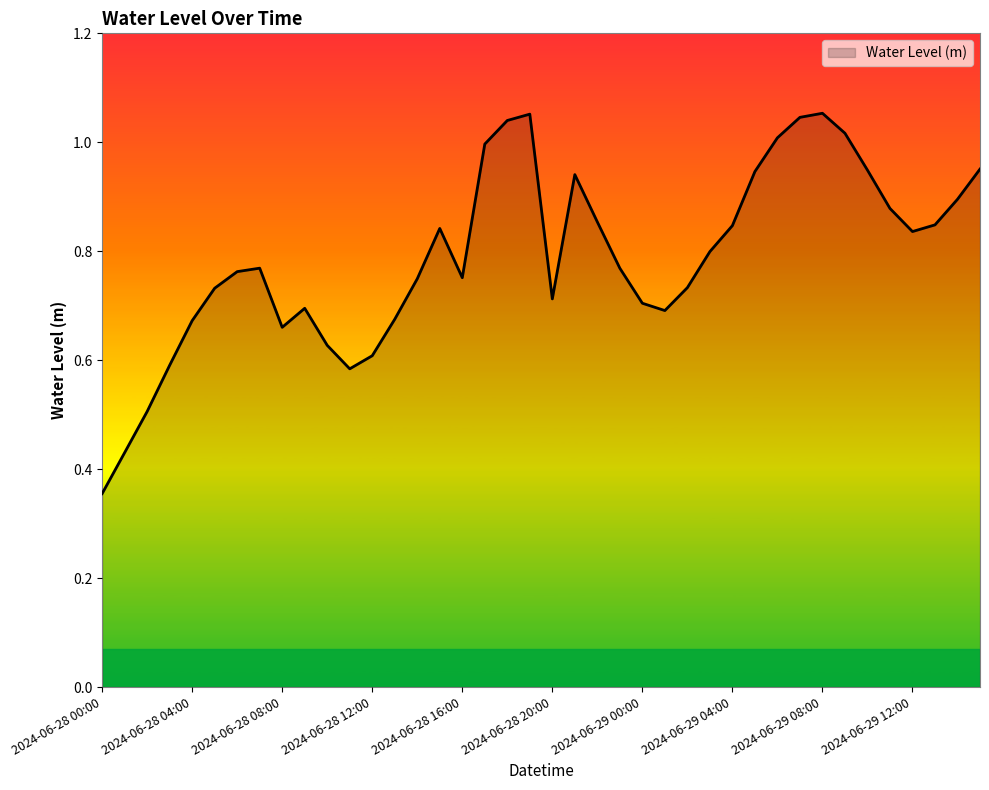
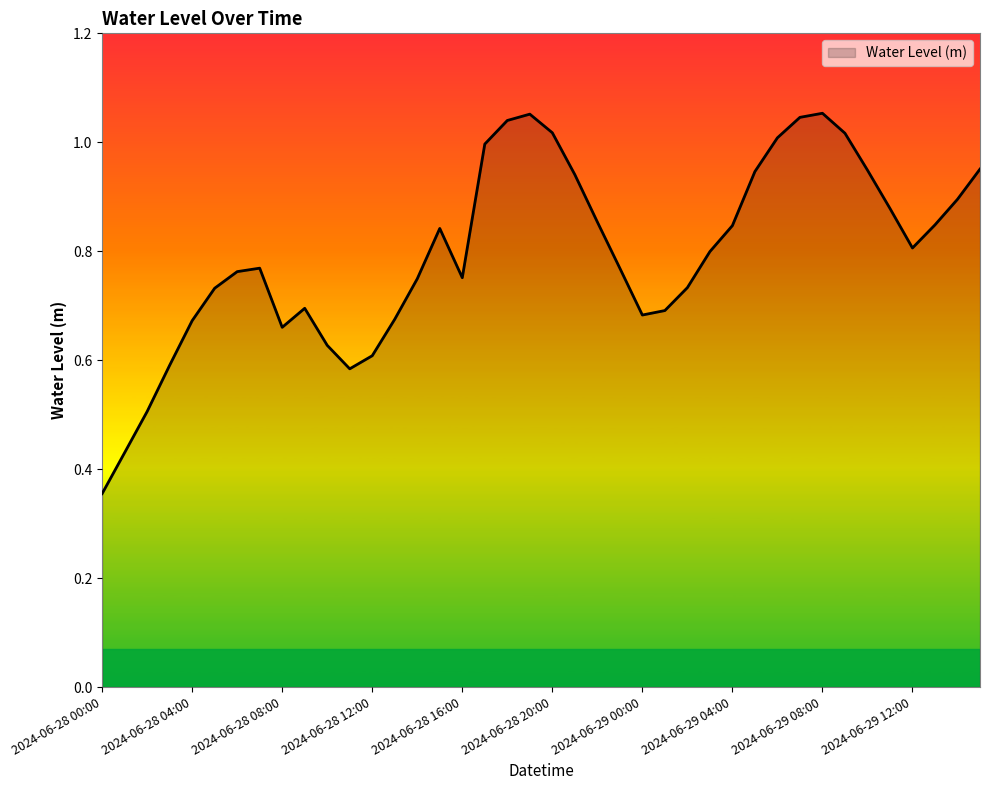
  {
    "2024-06-28 00:00": 0.36,
    "2024-06-28 04:00": 0.67,
    "2024-06-28 08:00": 0.66,
    "2024-06-28 12:00": 0.61,
    "2024-06-28 16:00": 0.75,
-   "2024-06-28 20:00": 0.71,
-   "2024-06-29 00:00": 0.70,
+   "2024-06-28 20:00": 1.02,
+   "2024-06-29 00:00": 0.68,
    "2024-06-29 04:00": 0.85,
    "2024-06-29 08:00": 1.05,
-   "2024-06-29 12:00": 0.84
+   "2024-06-29 12:00": 0.81
  }
